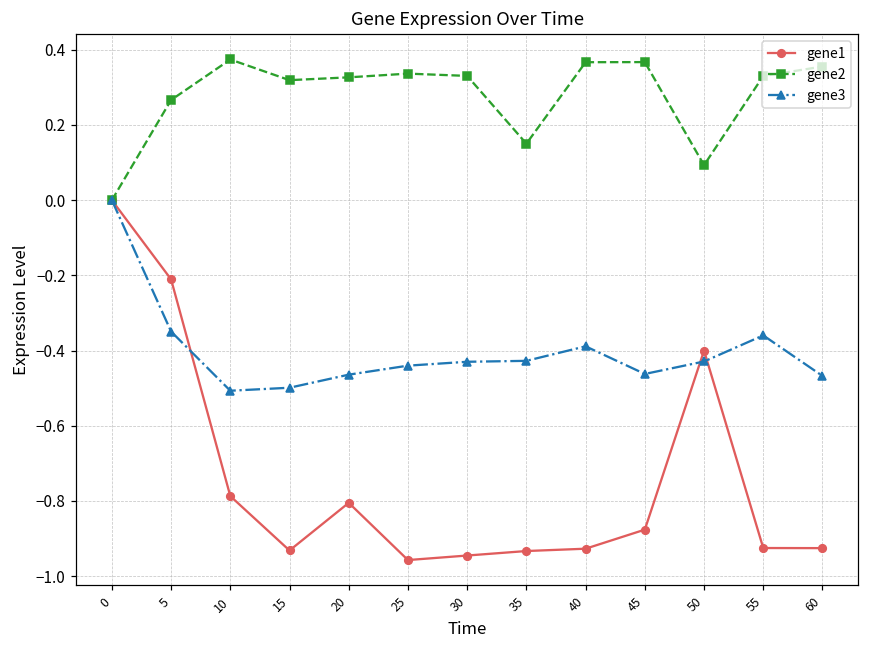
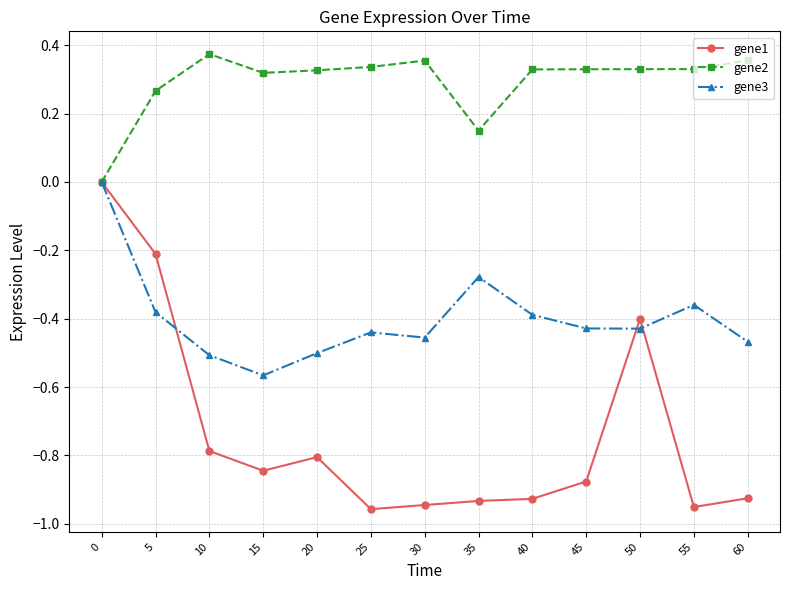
  {
    "gene1": {
      "5": -0.21,
      "10": -0.79,
-     "15": -0.93,
+     "15": -0.84,
      "20": -0.80,
      "25": -0.96,
      "30": -0.95,
      "35": -0.93,
      "40": -0.93,
      "45": -0.88,
      "50": -0.40,
-     "55": -0.93,
+     "55": -0.95,
      "60": -0.93
    },
    "gene2": {
      "5": 0.27,
      "10": 0.37,
      "15": 0.32,
      "20": 0.33,
      "25": 0.34,
-     "30": 0.33,
+     "30": 0.36,
      "35": 0.15,
-     "40": 0.37,
-     "45": 0.37,
-     "50": 0.09
+     "40": 0.33,
+     "45": 0.33,
+     "50": 0.33
    },
    "gene3": {
-     "5": -0.35,
+     "5": -0.38,
      "10": -0.51,
-     "15": -0.50,
-     "20": -0.46,
+     "15": -0.57,
+     "20": -0.50,
      "25": -0.44,
-     "30": -0.43,
-     "35": -0.43,
+     "30": -0.46,
+     "35": -0.28,
      "40": -0.39,
-     "45": -0.46,
+     "45": -0.43,
      "50": -0.43,
      "55": -0.36,
      "60": -0.47
    }
  }
